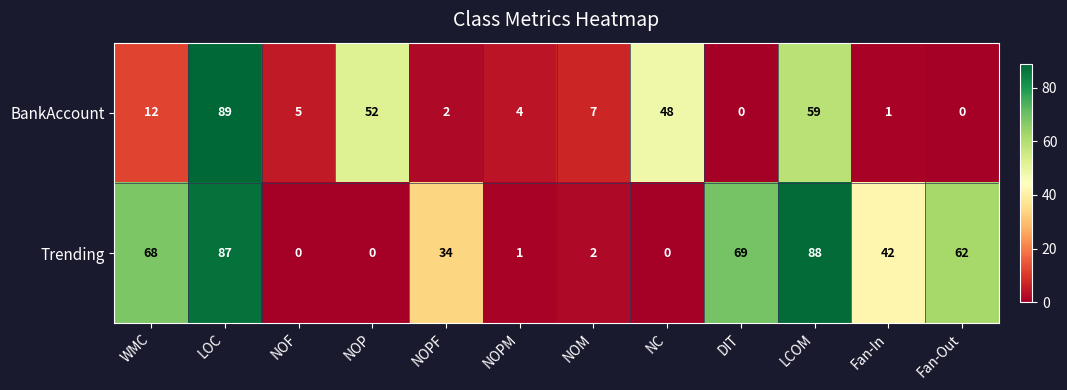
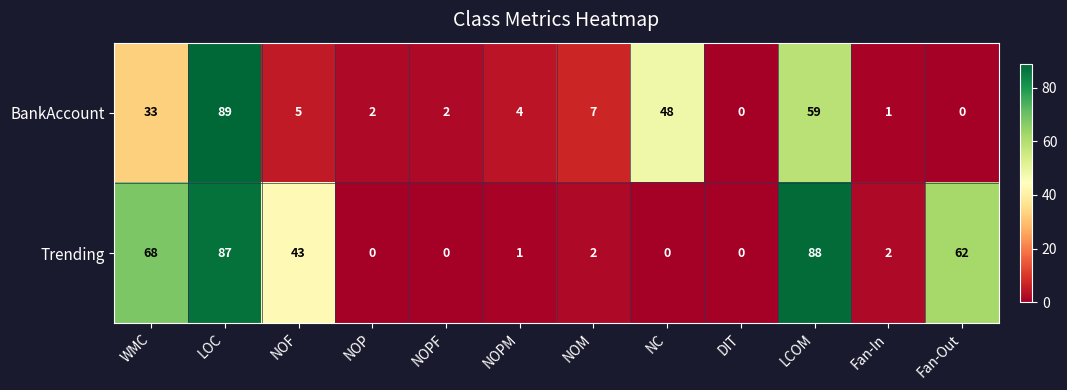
  {
    "BankAccount": {
-     "WMC": 12,
+     "WMC": 33,
      "LOC": 89,
      "NOF": 5,
-     "NOP": 52,
+     "NOP": 2,
      "NOPF": 2,
      "NOPM": 4,
      "NOM": 7,
      "NC": 48,
      "DIT": 0,
      "LCOM": 59,
      "Fan-In": 1,
      "Fan-Out": 0
    },
    "Trending": {
      "WMC": 68,
      "LOC": 87,
-     "NOF": 0,
+     "NOF": 43,
      "NOP": 0,
-     "NOPF": 34,
+     "NOPF": 0,
      "NOPM": 1,
      "NOM": 2,
      "NC": 0,
-     "DIT": 69,
+     "DIT": 0,
      "LCOM": 88,
-     "Fan-In": 42,
+     "Fan-In": 2,
      "Fan-Out": 62
    }
  }
